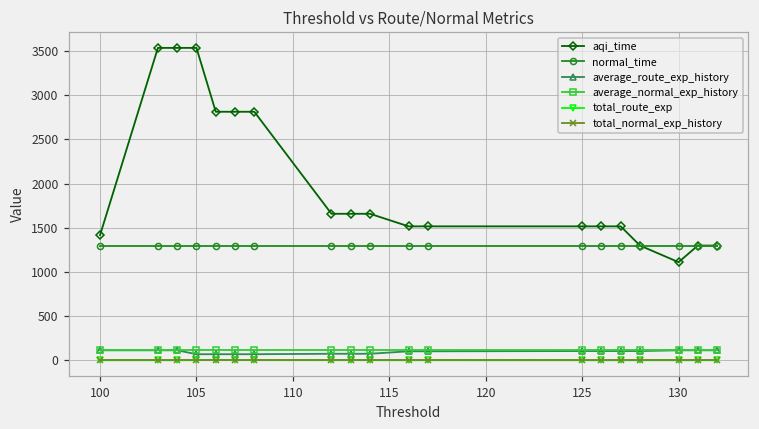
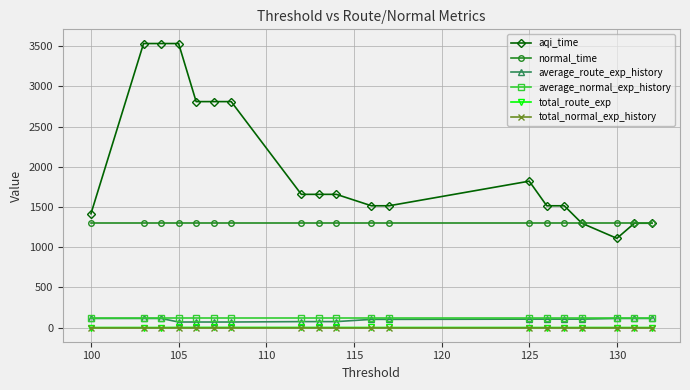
  {
    "aqi_time": {
      "100": 1400,
      "105": 3500,
-     "125": 1500,
+     "125": 1800,
      "130": 1100
    },
    "average_normal_exp_history": {
      "105": 100
    }
  }
